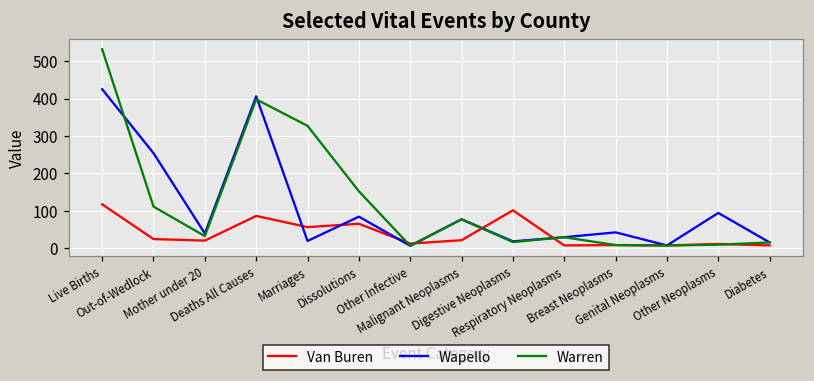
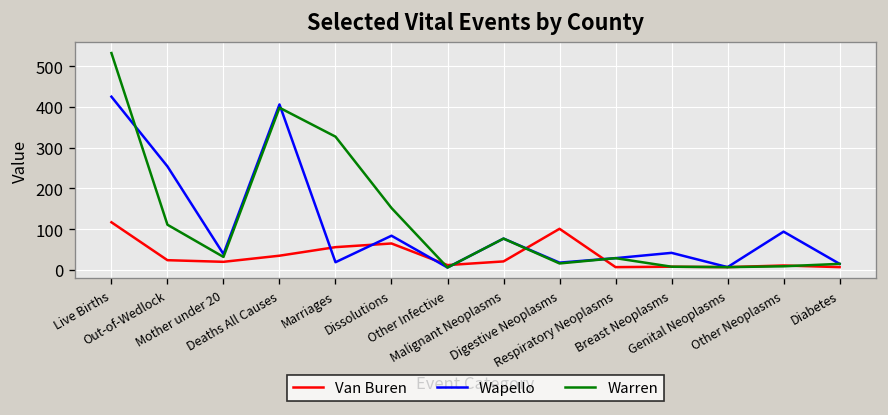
  {
    "Van Buren": {
      "Live Births": 120,
      "Out-of-Wedlock": 20,
      "Mother under 20": 20,
-     "Deaths All Causes": 90,
+     "Deaths All Causes": 40,
      "Marriages": 60,
      "Dissolutions": 70,
      "Malignant Neoplasms": 20,
      "Digestive Neoplasms": 100,
      "Respiratory Neoplasms": 10,
      "Diabetes": 10
    },
    "Wapello": {
      "Live Births": 430,
      "Out-of-Wedlock": 250,
      "Deaths All Causes": 410,
      "Marriages": 20,
      "Dissolutions": 80,
      "Breast Neoplasms": 40,
      "Other Neoplasms": 90
    },
    "Warren": {
      "Live Births": 530,
      "Out-of-Wedlock": 110,
      "Deaths All Causes": 400,
      "Marriages": 330,
      "Dissolutions": 150
    }
  }
